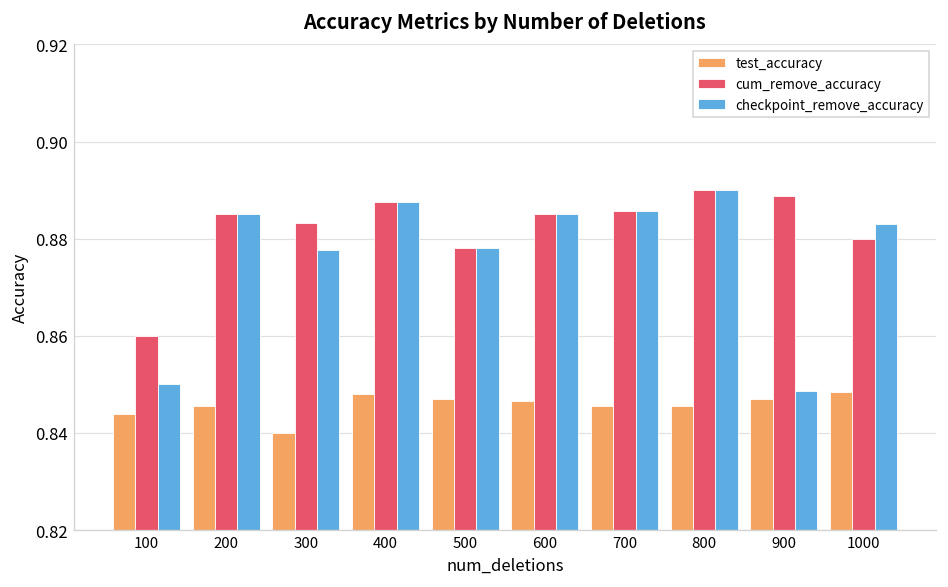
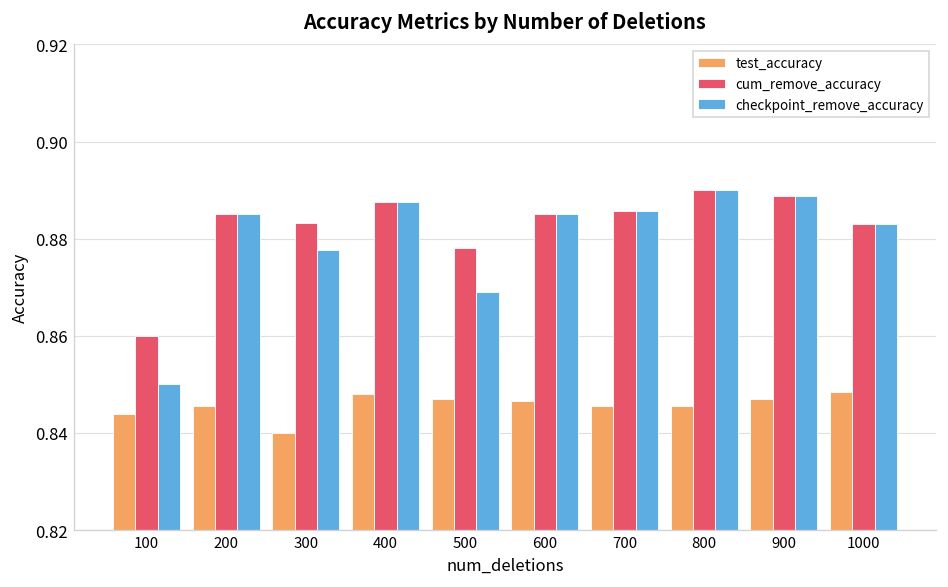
  {
    "test_accuracy": {
      "100": 0.844,
      "200": 0.846,
      "300": 0.840,
      "400": 0.848,
      "500": 0.847,
      "600": 0.847,
      "700": 0.846,
      "800": 0.846,
      "900": 0.847,
      "1000": 0.849
    },
    "cum_remove_accuracy": {
      "100": 0.860,
      "200": 0.885,
      "300": 0.883,
      "400": 0.888,
      "500": 0.878,
      "600": 0.885,
      "700": 0.886,
      "800": 0.890,
      "900": 0.889,
-     "1000": 0.880
+     "1000": 0.883
    },
    "checkpoint_remove_accuracy": {
      "100": 0.850,
      "200": 0.885,
      "300": 0.878,
      "400": 0.888,
-     "500": 0.878,
+     "500": 0.869,
      "600": 0.885,
      "700": 0.886,
      "800": 0.890,
-     "900": 0.849,
+     "900": 0.889,
      "1000": 0.883
    }
  }
